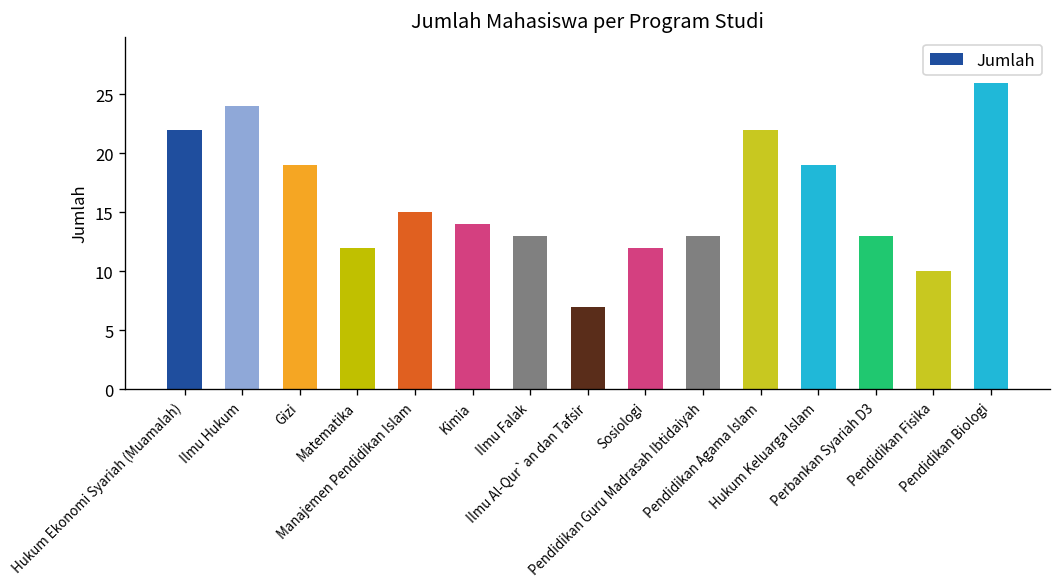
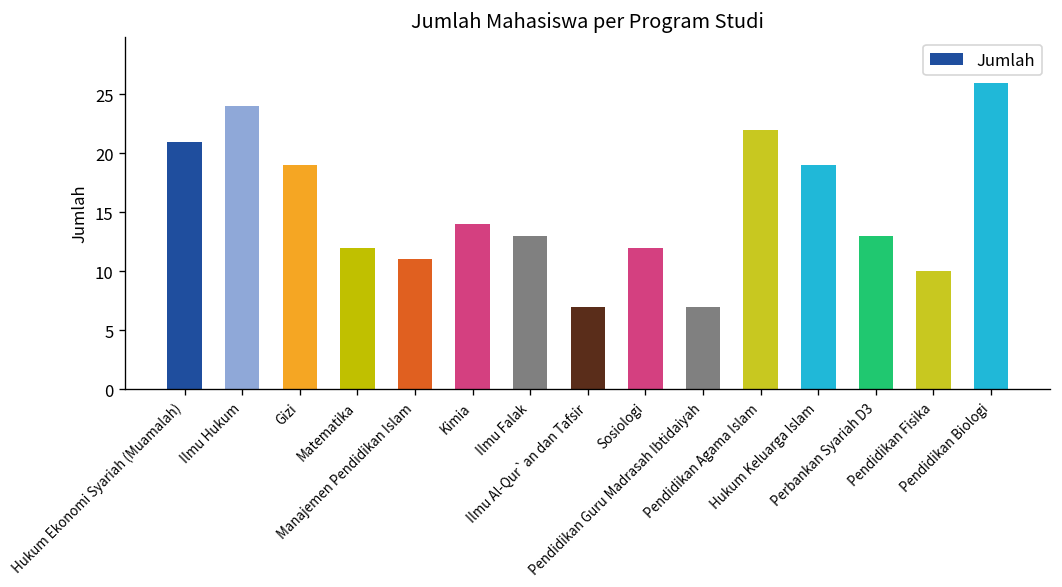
  {
-   "Hukum Ekonomi Syariah (Muamalah)": 22,
+   "Hukum Ekonomi Syariah (Muamalah)": 21,
    "Ilmu Hukum": 24,
    "Gizi": 19,
    "Matematika": 12,
-   "Manajemen Pendidikan Islam": 15,
+   "Manajemen Pendidikan Islam": 11,
    "Kimia": 14,
    "Ilmu Falak": 13,
    "Ilmu Al-Qur`an dan Tafsir": 7,
    "Sosiologi": 12,
-   "Pendidikan Guru Madrasah Ibtidaiyah": 13,
+   "Pendidikan Guru Madrasah Ibtidaiyah": 7,
    "Pendidikan Agama Islam": 22,
    "Hukum Keluarga Islam": 19,
    "Perbankan Syariah D3": 13,
    "Pendidikan Fisika": 10,
    "Pendidikan Biologi": 26
  }
